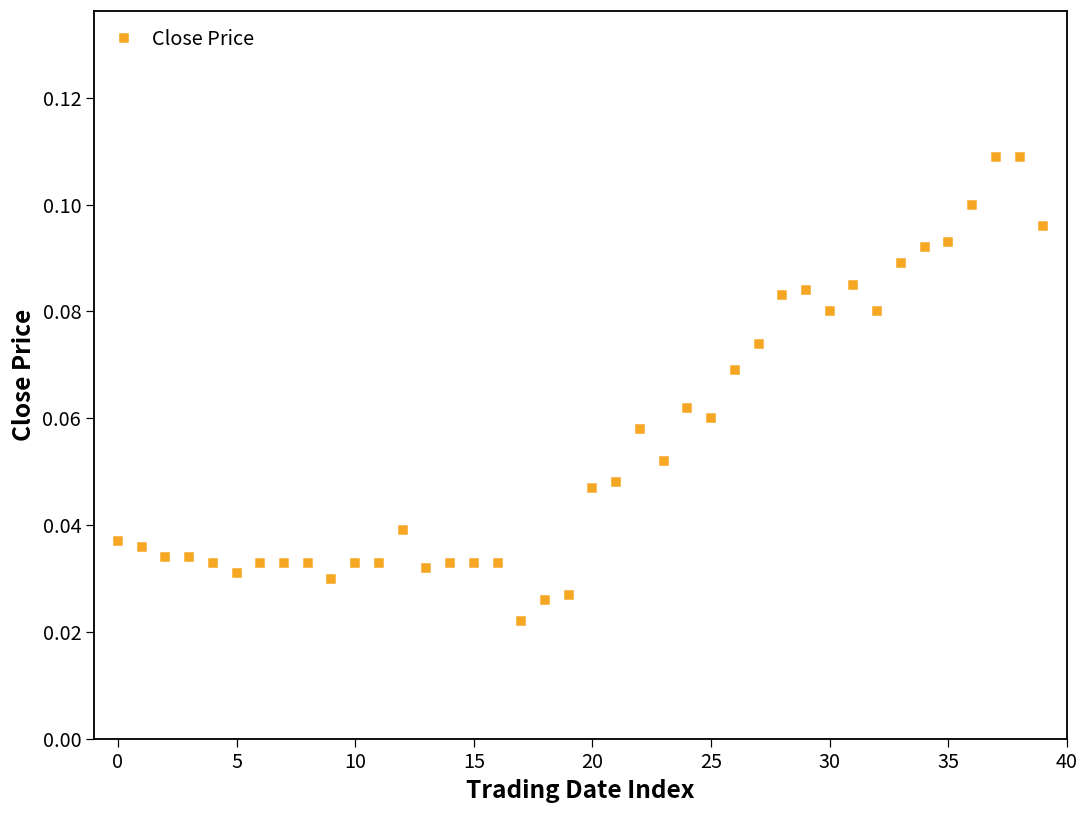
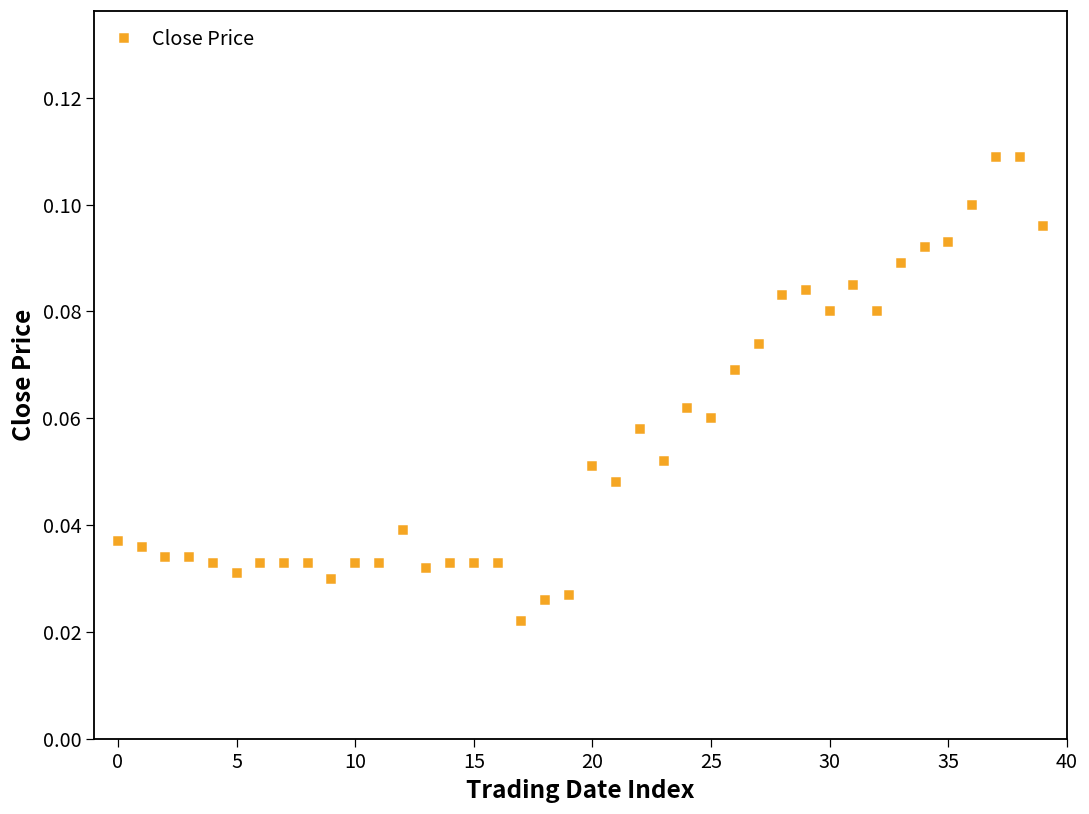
  {
    "0": 0.037,
    "5": 0.031,
    "10": 0.033,
    "15": 0.033,
-   "20": 0.047,
+   "20": 0.051,
    "25": 0.060,
    "30": 0.080,
    "35": 0.093
  }
